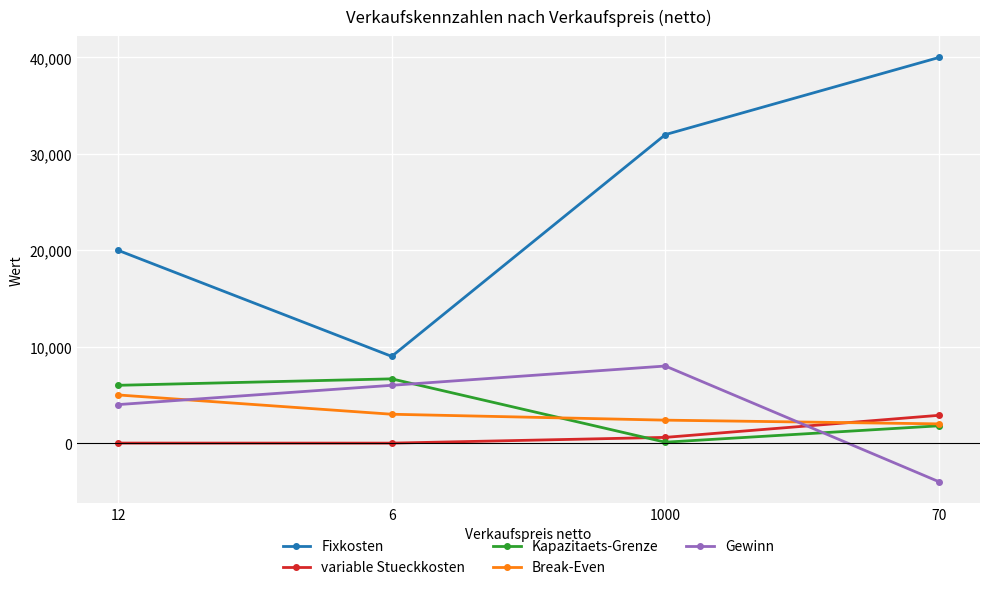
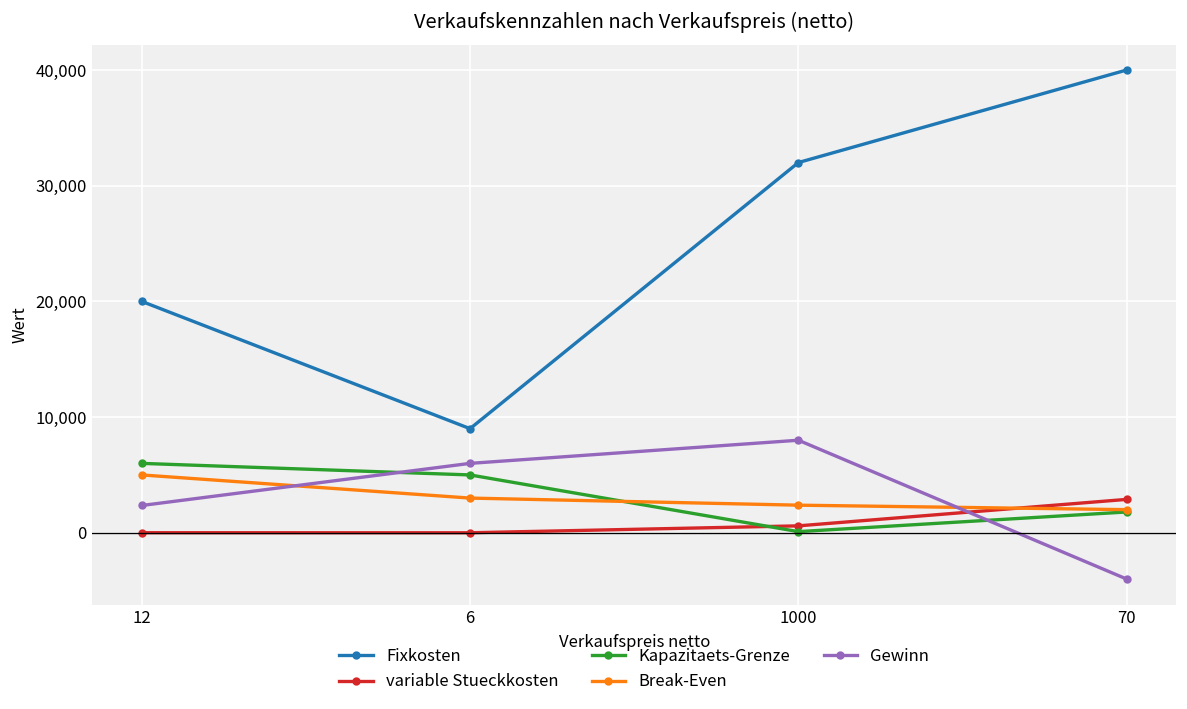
  {
    "Fixkosten": {
      "12": "20,000",
      "6": "9,000",
      "1000": "32,000",
      "70": "40,000"
    },
    "variable Stueckkosten": {
      "12": "0",
      "6": "0",
      "1000": "1,000",
      "70": "3,000"
    },
    "Kapazitaets-Grenze": {
      "12": "6,000",
-     "6": "7,000",
+     "6": "5,000",
      "1000": "0"
    },
    "Break-Even": {
      "12": "5,000",
      "6": "3,000",
      "1000": "2,000"
    },
    "Gewinn": {
-     "12": "4,000",
+     "12": "2,000",
      "6": "6,000",
      "1000": "8,000",
      "70": "-4,000"
    }
  }
